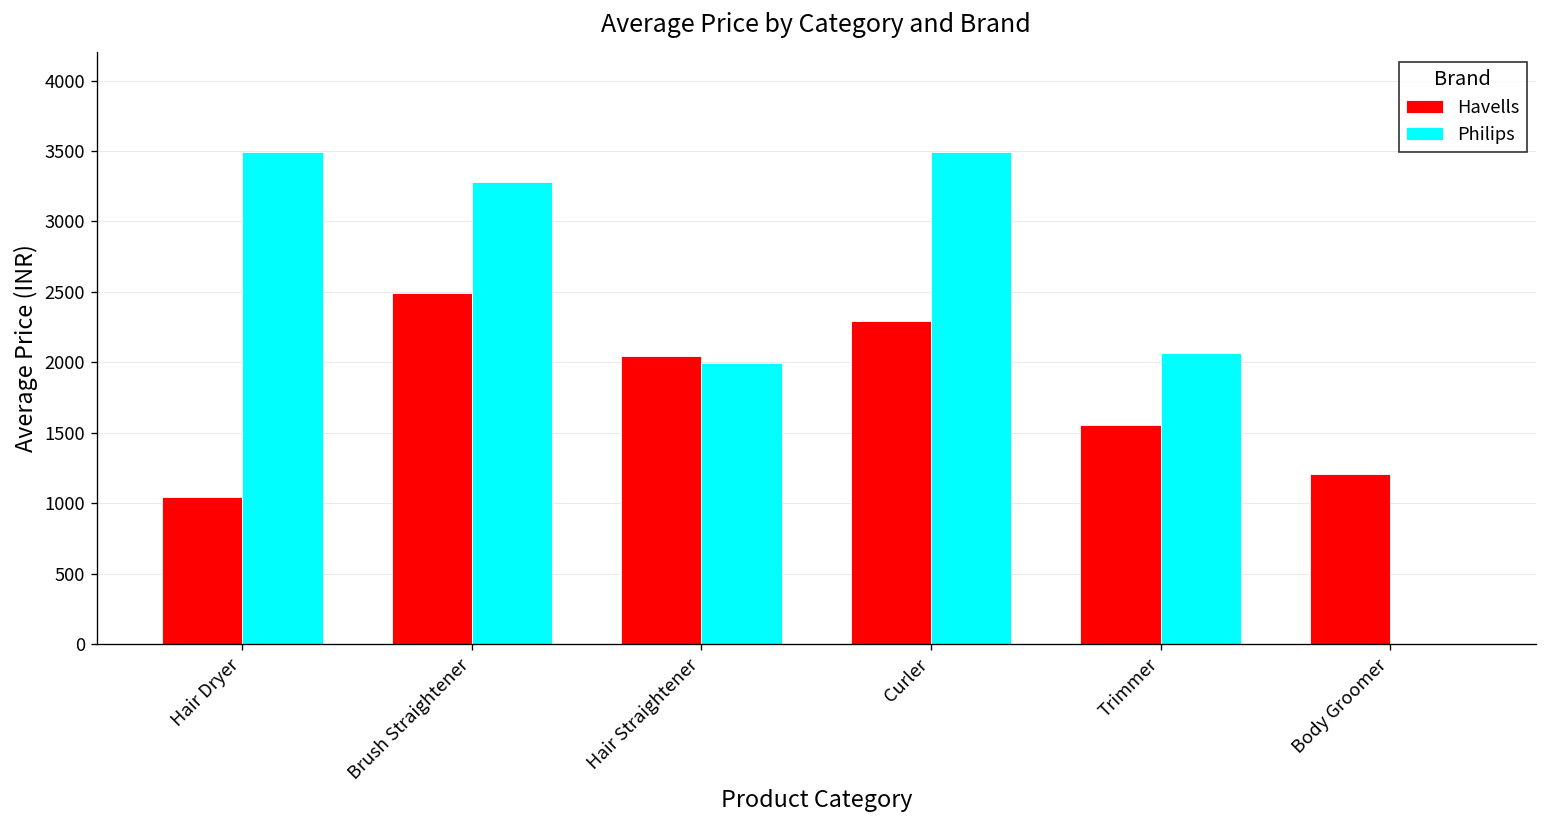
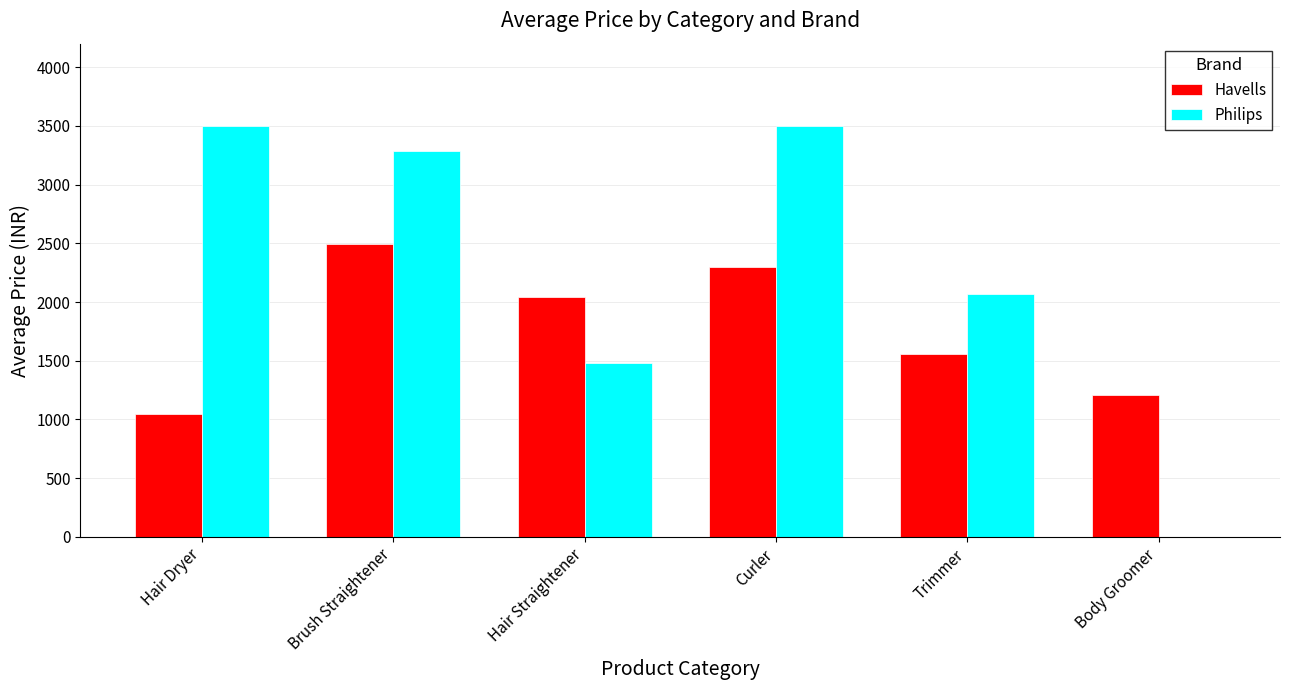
  {
    "Havells": {
      "Hair Dryer": 1050,
      "Brush Straightener": 2500,
      "Hair Straightener": 2050,
      "Curler": 2300,
      "Trimmer": 1560,
      "Body Groomer": 1210
    },
    "Philips": {
      "Hair Dryer": 3500,
      "Brush Straightener": 3280,
-     "Hair Straightener": 2000,
+     "Hair Straightener": 1480,
      "Curler": 3500,
      "Trimmer": 2070,
      "Body Groomer": 0
    }
  }
